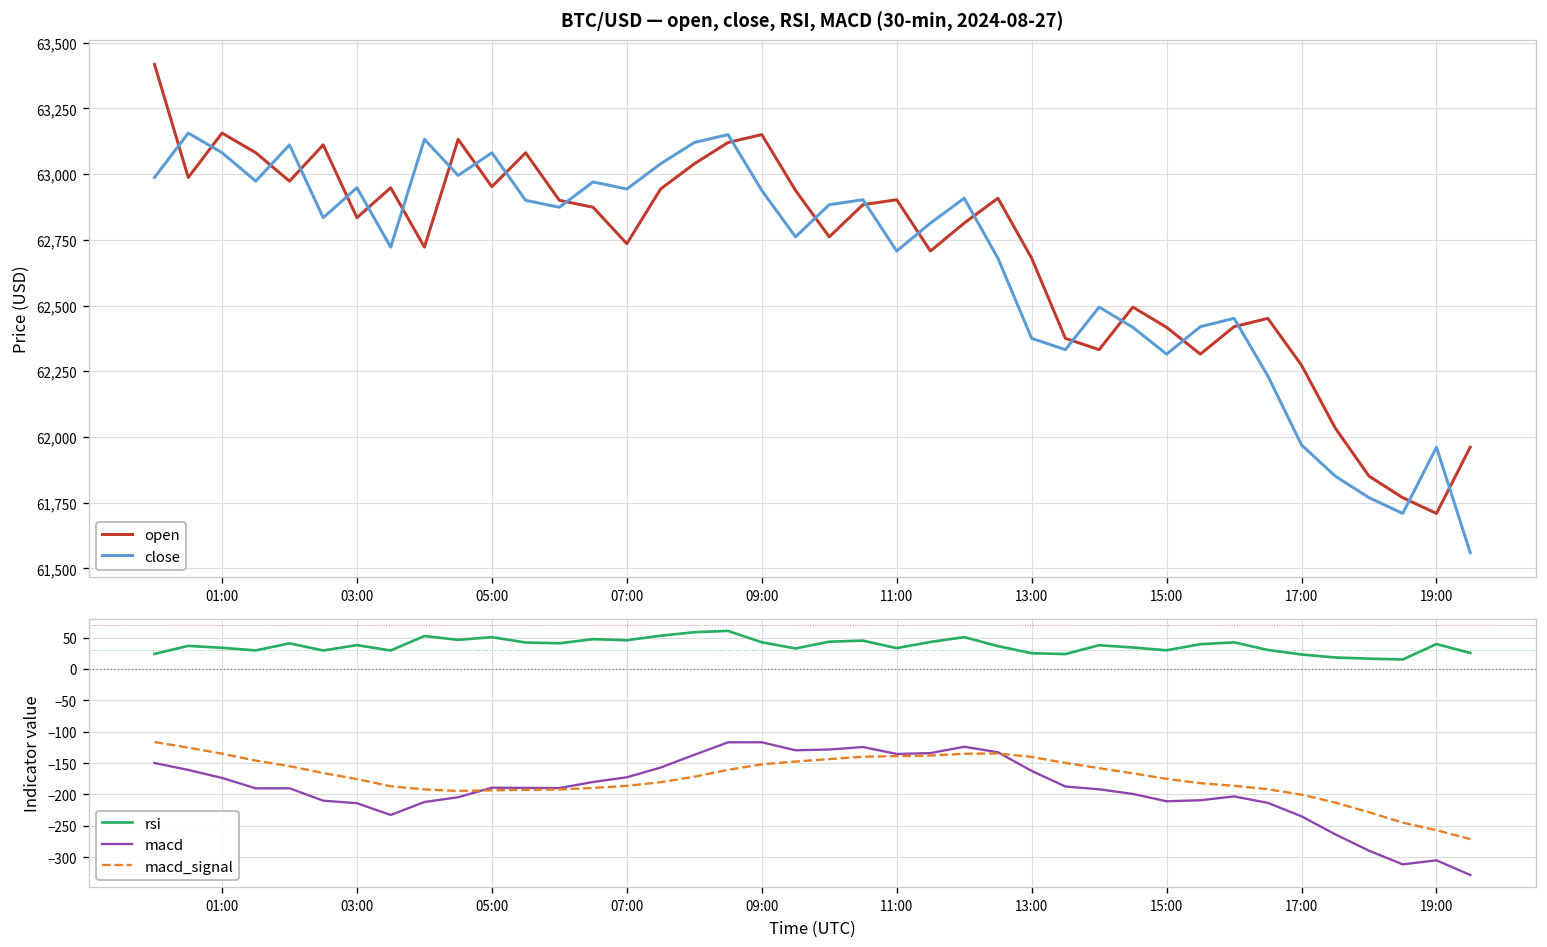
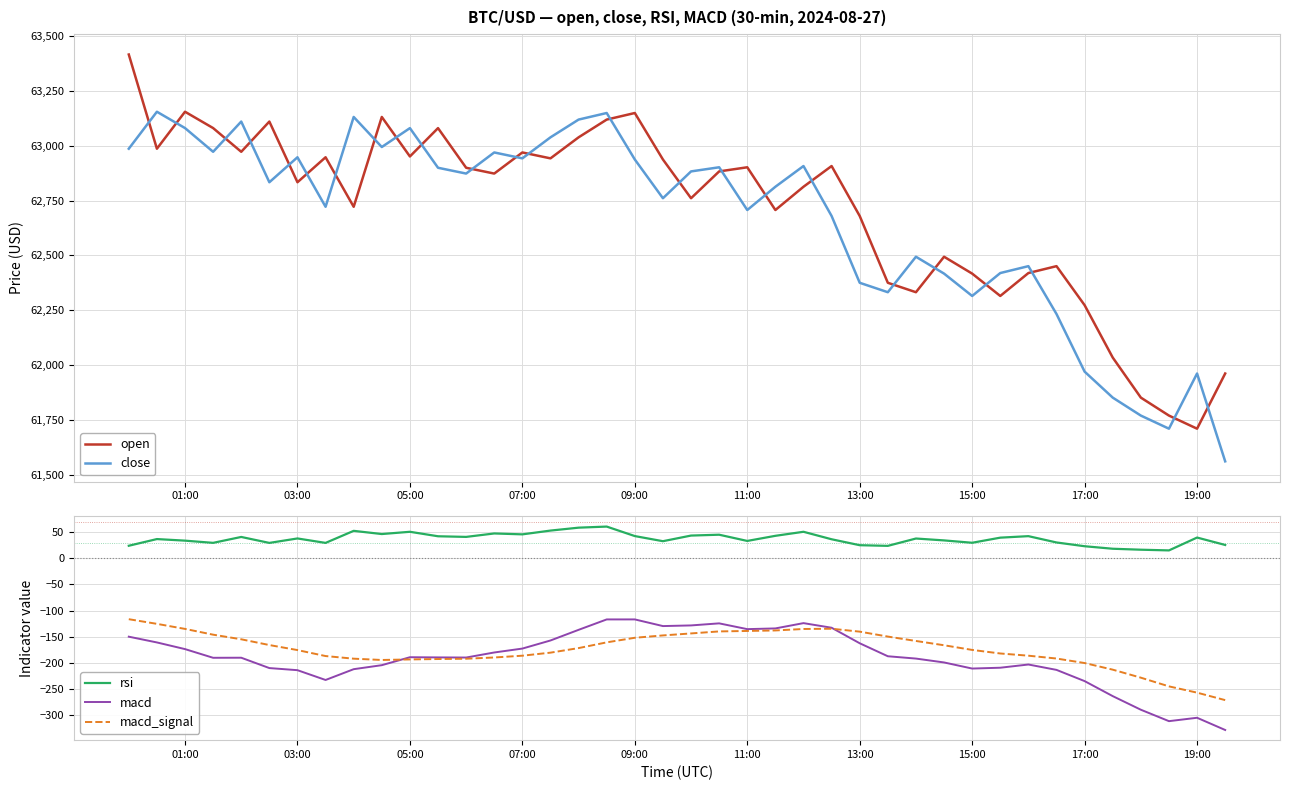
  {
    "BTC/USD — open, close, RSI, MACD (30-min, 2024-08-27)": {
      "open": {
        "01:00": "63,160",
        "03:00": "62,830",
        "05:00": "62,950",
-       "07:00": "62,740",
+       "07:00": "62,970",
        "09:00": "63,150",
        "11:00": "62,900",
        "13:00": "62,680",
        "15:00": "62,420",
        "17:00": "62,270",
        "19:00": "61,710"
      },
      "close": {
        "01:00": "63,080",
        "03:00": "62,950",
        "05:00": "63,080",
        "07:00": "62,940",
        "09:00": "62,940",
        "11:00": "62,710",
        "13:00": "62,380",
        "15:00": "62,320",
        "17:00": "61,970",
        "19:00": "61,960"
      }
    }
  }
